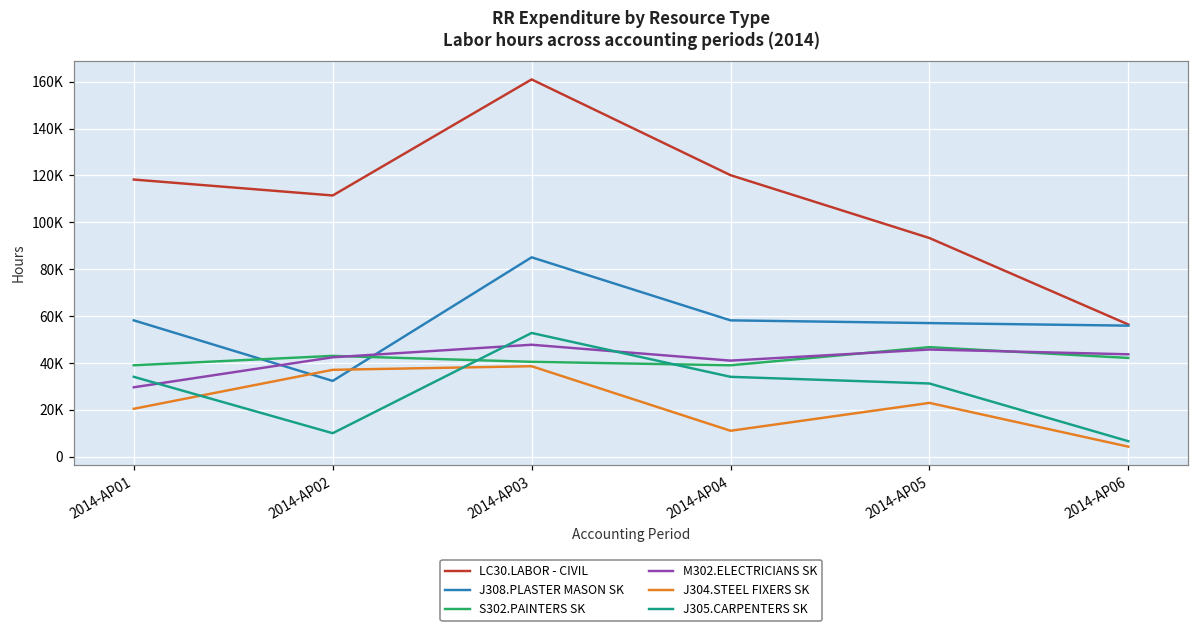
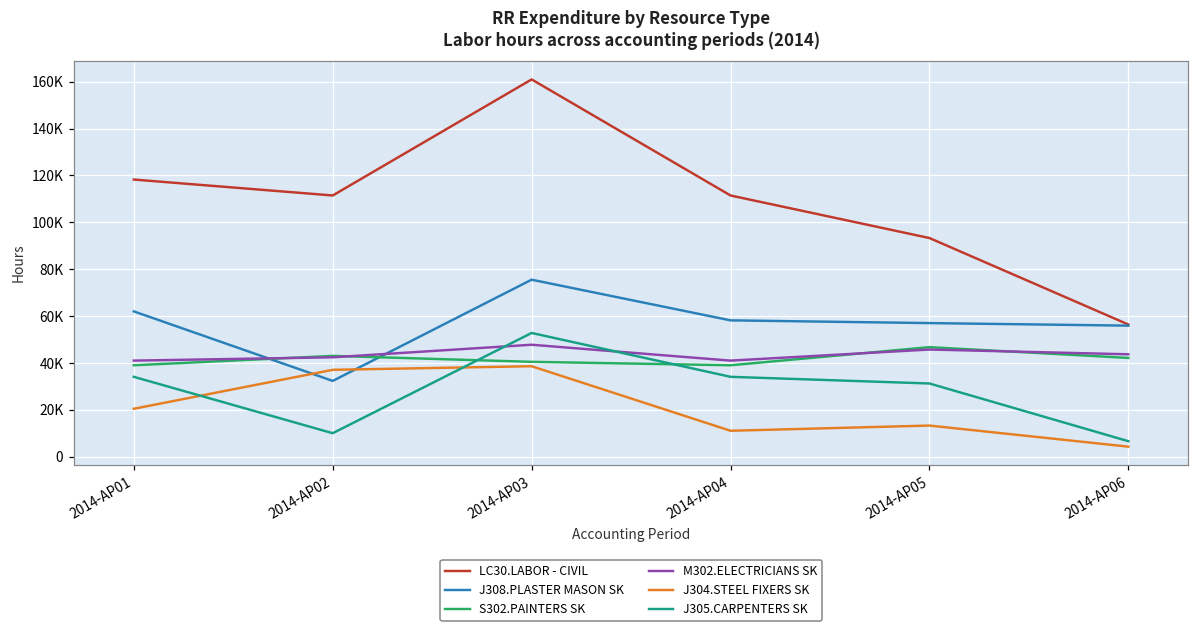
  {
    "LC30.LABOR - CIVIL": {
      "2014-AP01": 118000,
      "2014-AP02": 111000,
      "2014-AP03": 161000,
-     "2014-AP04": 120000,
+     "2014-AP04": 111000,
      "2014-AP05": 93000
    },
    "J308.PLASTER MASON SK": {
-     "2014-AP01": 58000,
+     "2014-AP01": 62000,
      "2014-AP02": 32000,
-     "2014-AP03": 85000,
+     "2014-AP03": 76000,
      "2014-AP04": 58000,
      "2014-AP05": 57000
    },
    "M302.ELECTRICIANS SK": {
-     "2014-AP01": 30000,
+     "2014-AP01": 41000,
      "2014-AP03": 48000,
      "2014-AP04": 41000,
      "2014-AP06": 44000
    },
    "J304.STEEL FIXERS SK": {
      "2014-AP01": 20000,
      "2014-AP02": 37000,
      "2014-AP03": 39000,
      "2014-AP04": 11000,
-     "2014-AP05": 23000,
+     "2014-AP05": 13000,
      "2014-AP06": 4000
    }
  }
